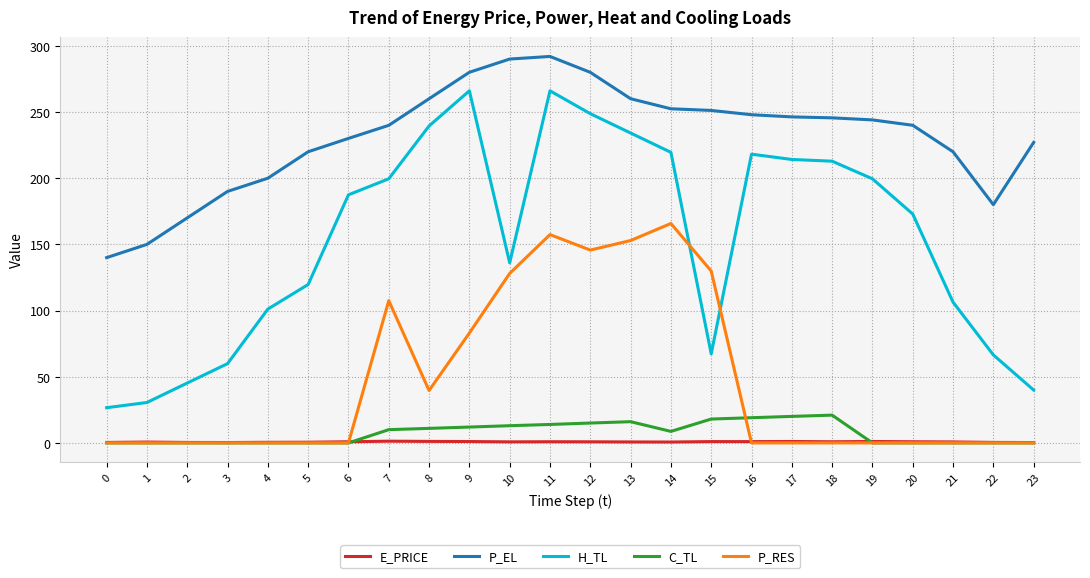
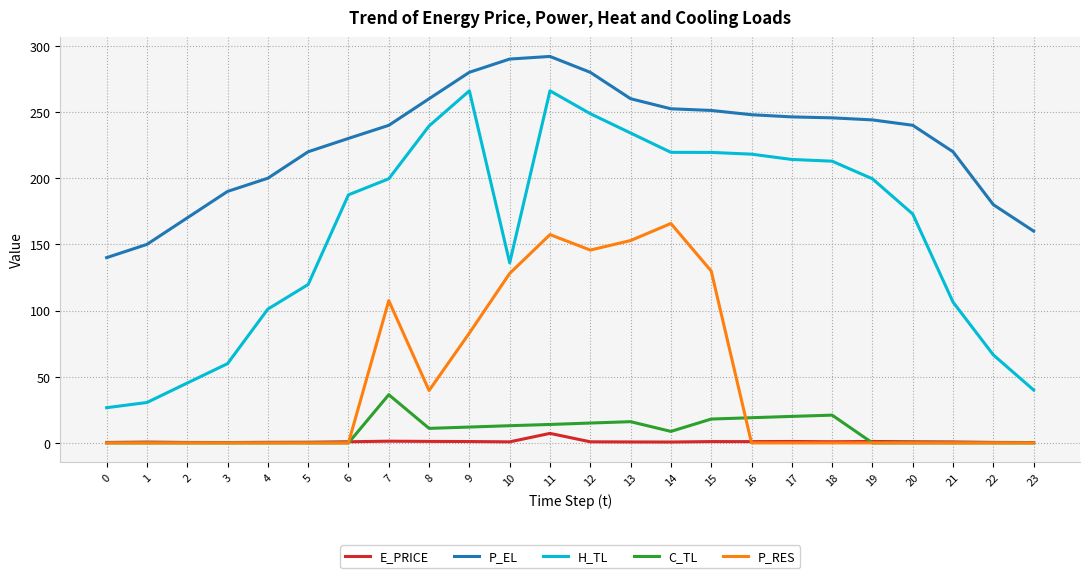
  {
    "E_PRICE": {
      "7": 1,
      "8": 1,
      "9": 1,
      "10": 1,
-     "11": 1,
+     "11": 7,
      "12": 1,
      "13": 1,
      "14": 1,
      "15": 1
    },
    "P_EL": {
      "0": 140,
      "1": 150,
      "2": 170,
      "3": 190,
      "4": 200,
      "5": 220,
      "6": 230,
      "7": 240,
      "8": 260,
      "9": 280,
      "10": 290,
      "11": 292,
      "12": 280,
      "13": 260,
      "14": 252,
      "15": 251,
      "16": 248,
      "17": 246,
      "18": 246,
      "19": 244,
      "20": 240,
      "21": 220,
      "22": 180,
-     "23": 227
+     "23": 160
    },
    "H_TL": {
      "0": 27,
      "1": 31,
      "2": 45,
      "3": 60,
      "4": 101,
      "5": 120,
      "6": 187,
      "7": 200,
      "8": 239,
      "9": 266,
      "10": 136,
      "11": 266,
      "12": 249,
      "13": 234,
      "14": 220,
-     "15": 67,
+     "15": 219,
      "16": 218,
      "17": 214,
      "18": 213,
      "19": 200,
      "20": 173,
      "21": 106,
      "22": 66,
      "23": 40
    },
    "C_TL": {
-     "7": 10,
+     "7": 36,
      "8": 11,
      "9": 12,
      "10": 13,
      "11": 14,
      "12": 15,
      "13": 16,
      "14": 9,
      "15": 18,
      "16": 19,
      "17": 20,
      "18": 21
    },
    "P_RES": {
      "7": 107,
      "8": 40,
      "9": 83,
      "10": 128,
      "11": 157,
      "12": 146,
      "13": 153,
      "14": 166,
      "15": 130
    }
  }
